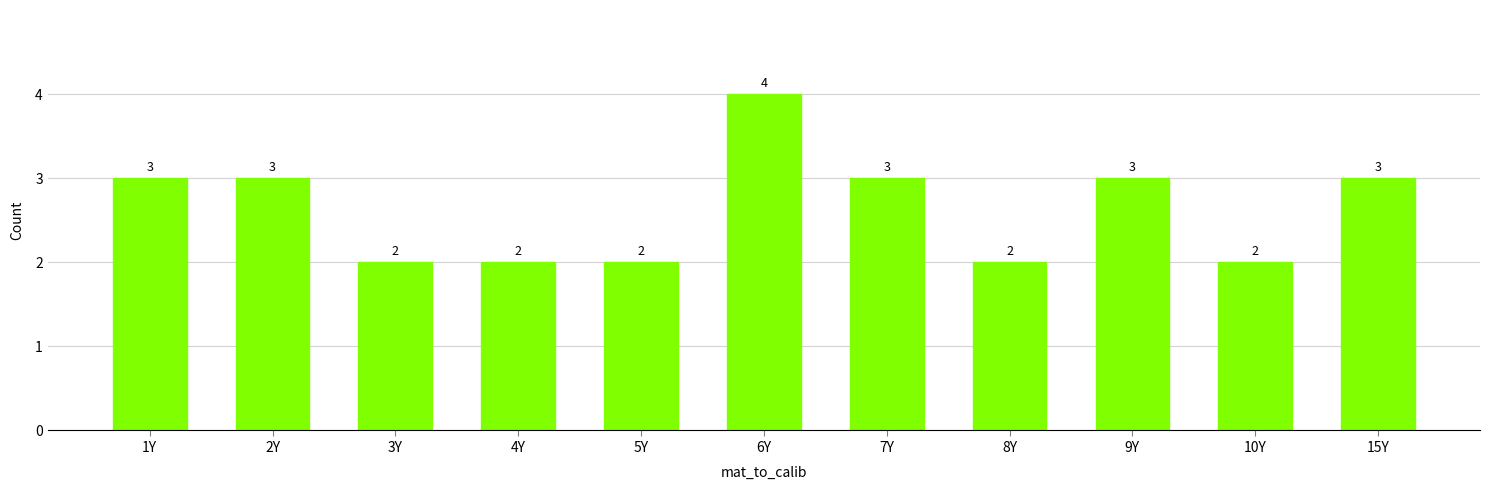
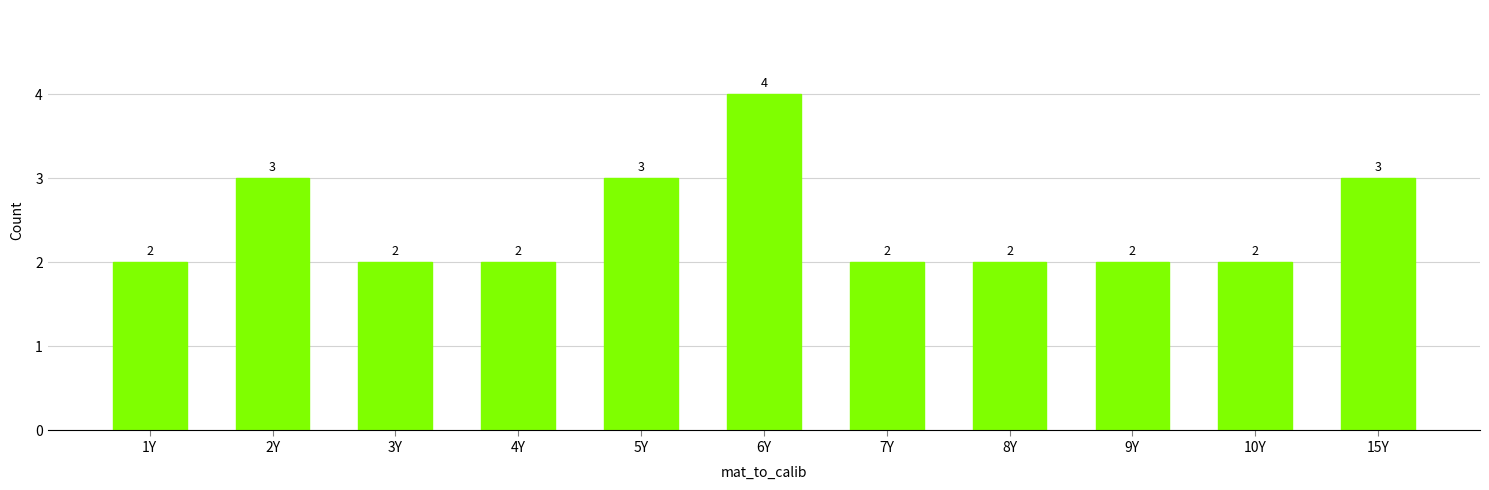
  {
-   "1Y": 3,
+   "1Y": 2,
    "2Y": 3,
    "3Y": 2,
    "4Y": 2,
-   "5Y": 2,
+   "5Y": 3,
    "6Y": 4,
-   "7Y": 3,
+   "7Y": 2,
    "8Y": 2,
-   "9Y": 3,
+   "9Y": 2,
    "10Y": 2,
    "15Y": 3
  }
